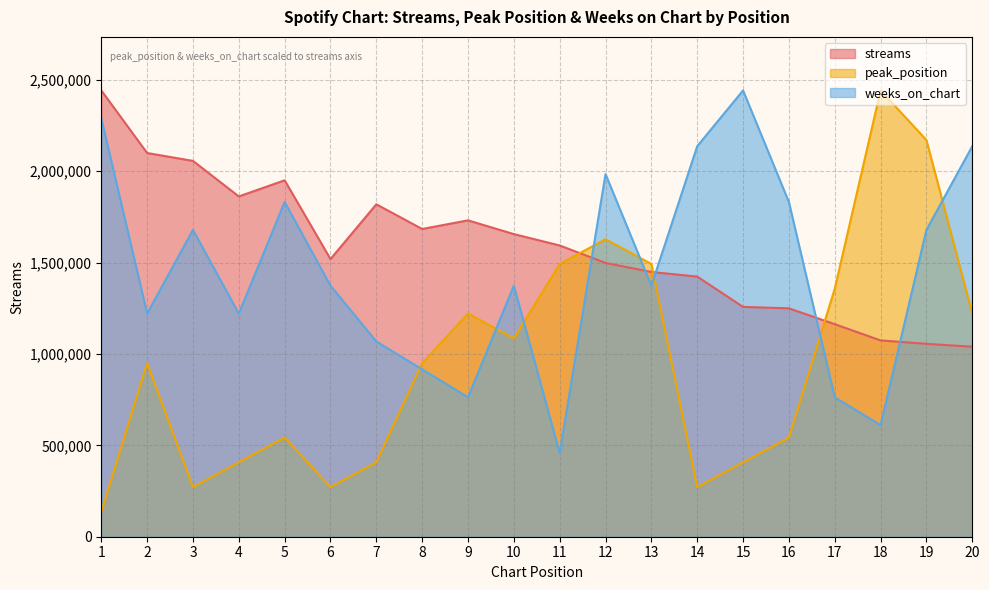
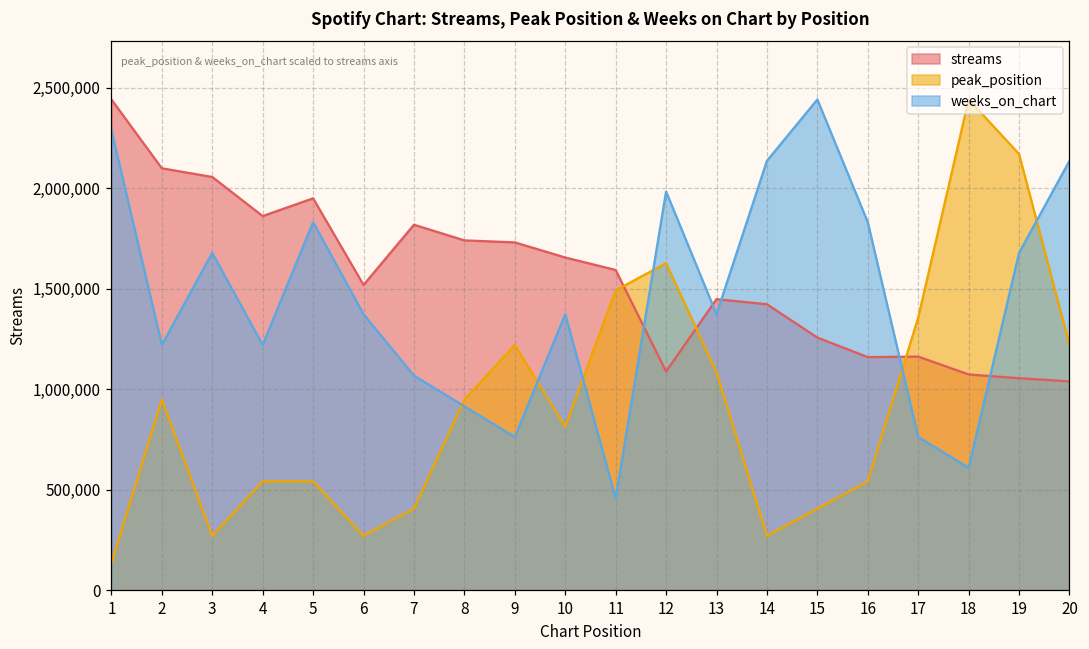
  {
    "streams": {
      "1": "2,440,000",
      "2": "2,100,000",
      "3": "2,060,000",
      "4": "1,860,000",
      "5": "1,950,000",
      "6": "1,520,000",
      "7": "1,820,000",
-     "8": "1,680,000",
+     "8": "1,740,000",
      "9": "1,730,000",
      "10": "1,660,000",
      "11": "1,590,000",
-     "12": "1,500,000",
+     "12": "1,090,000",
      "13": "1,450,000",
      "14": "1,420,000",
      "15": "1,260,000",
-     "16": "1,250,000",
+     "16": "1,160,000",
      "17": "1,160,000",
      "18": "1,070,000",
      "19": "1,060,000",
      "20": "1,040,000"
    },
    "peak_position": {
      "1": "140,000",
      "2": "950,000",
      "3": "270,000",
-     "4": "410,000",
+     "4": "540,000",
      "5": "540,000",
      "6": "270,000",
      "7": "410,000",
      "8": "950,000",
      "9": "1,220,000",
-     "10": "1,090,000",
+     "10": "810,000",
      "11": "1,490,000",
      "12": "1,630,000",
-     "13": "1,490,000",
+     "13": "1,090,000",
      "14": "270,000",
      "15": "410,000",
      "16": "540,000",
      "17": "1,360,000",
      "19": "2,170,000",
      "20": "1,220,000"
    },
    "weeks_on_chart": {
      "1": "2,290,000",
      "2": "1,220,000",
      "3": "1,680,000",
      "4": "1,220,000",
      "5": "1,830,000",
      "6": "1,370,000",
      "7": "1,070,000",
      "8": "920,000",
      "9": "760,000",
      "10": "1,370,000",
      "11": "460,000",
      "12": "1,980,000",
      "13": "1,370,000",
      "14": "2,140,000",
      "15": "2,440,000",
      "16": "1,830,000",
      "17": "760,000",
      "18": "610,000",
      "19": "1,680,000",
      "20": "2,140,000"
    }
  }
